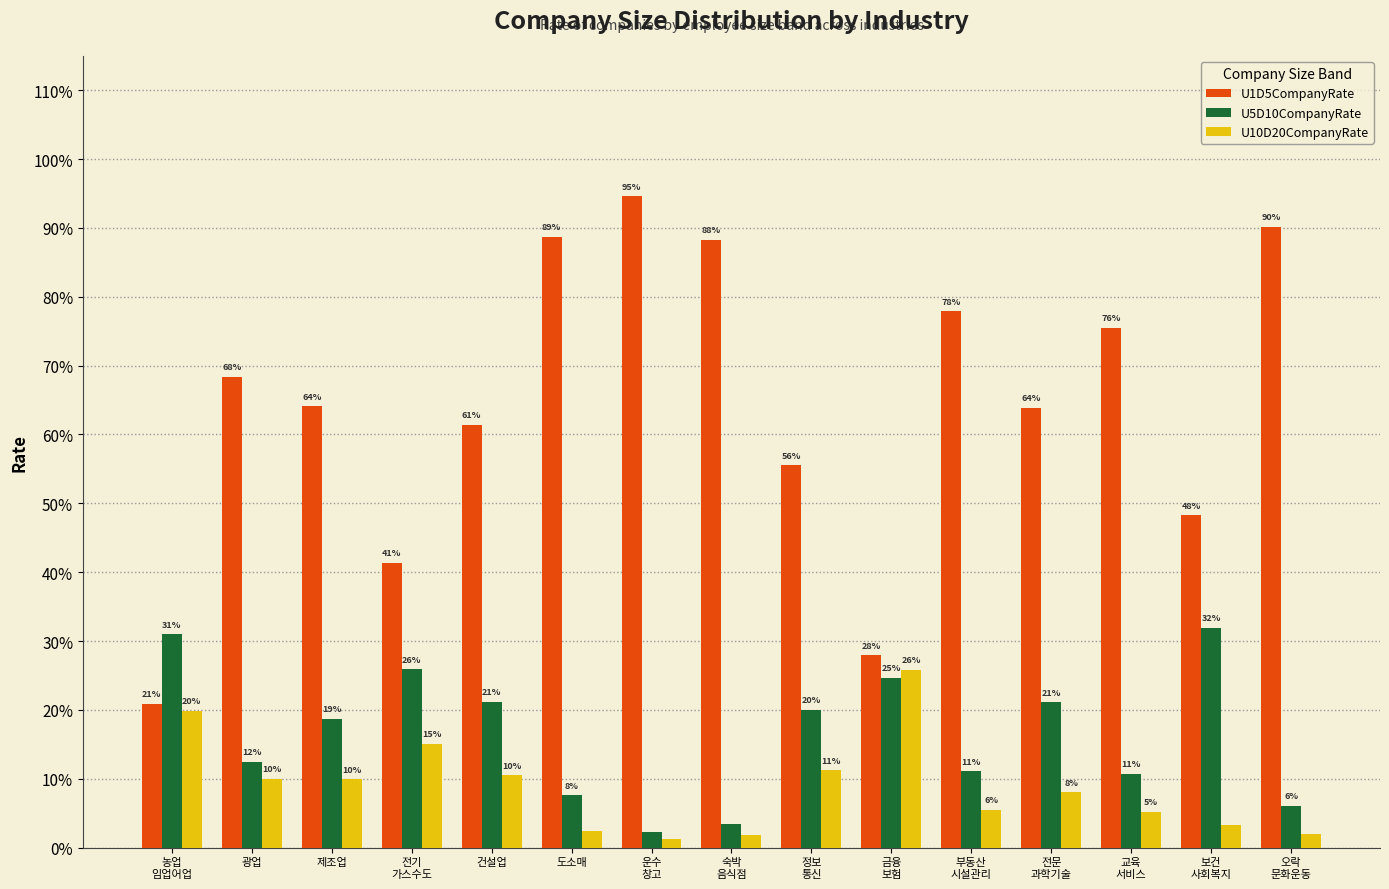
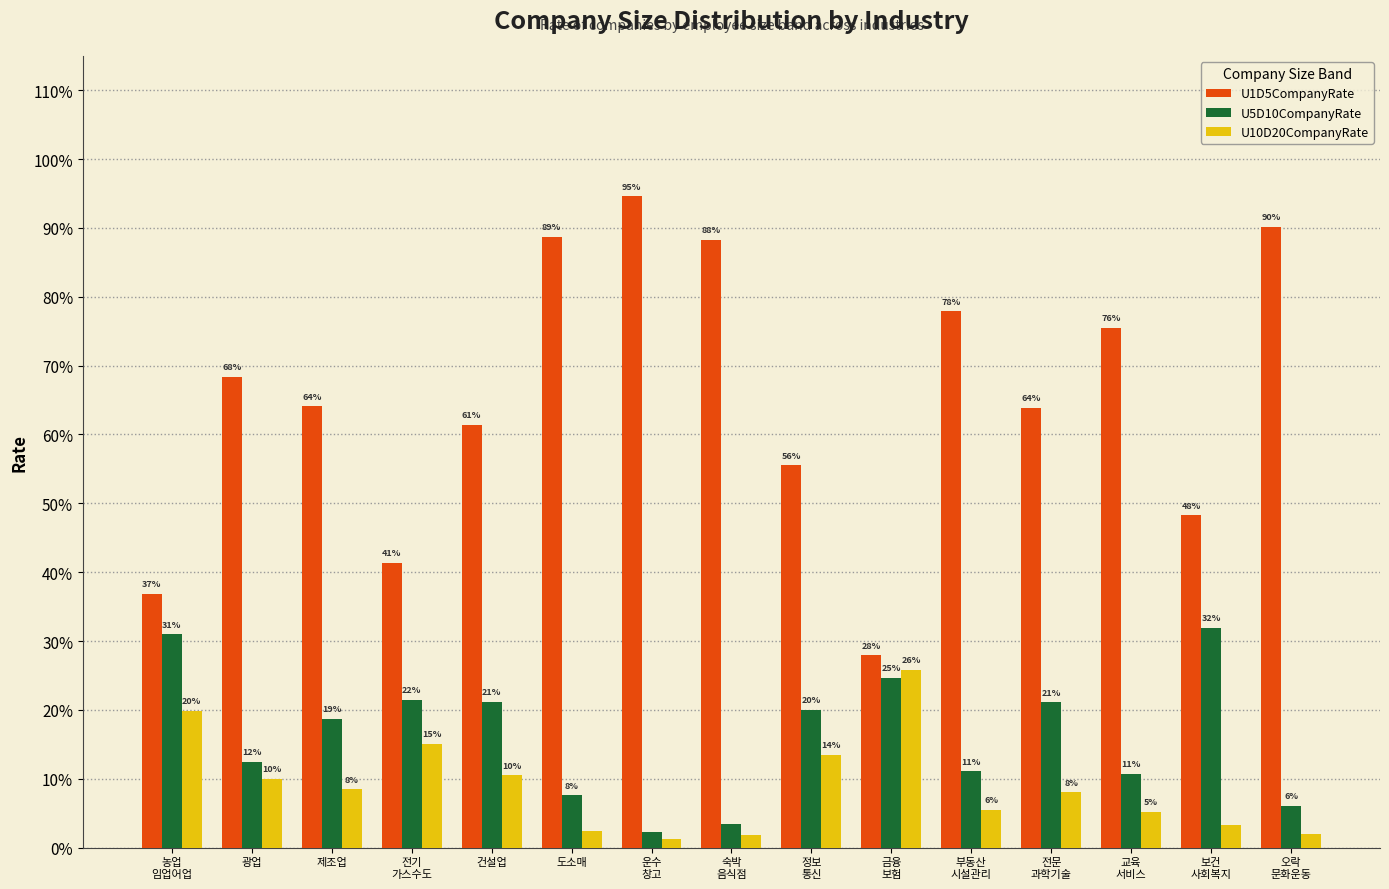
  {
    "U1D5CompanyRate": {
-     "농업 임업어업": "21%",
+     "농업 임업어업": "37%",
      "광업": "68%",
      "제조업": "64%",
      "전기 가스수도": "41%",
      "건설업": "61%",
      "도소매": "89%",
      "운수 창고": "95%",
      "숙박 음식점": "88%",
      "정보 통신": "56%",
      "금융 보험": "28%",
      "부동산 시설관리": "78%",
      "전문 과학기술": "64%",
      "교육 서비스": "76%",
      "보건 사회복지": "48%",
      "오락 문화운동": "90%"
    },
    "U5D10CompanyRate": {
      "농업 임업어업": "31%",
      "광업": "12%",
      "제조업": "19%",
-     "전기 가스수도": "26%",
+     "전기 가스수도": "22%",
      "건설업": "21%",
      "도소매": "8%",
      "정보 통신": "20%",
      "금융 보험": "25%",
      "부동산 시설관리": "11%",
      "전문 과학기술": "21%",
      "교육 서비스": "11%",
      "보건 사회복지": "32%",
      "오락 문화운동": "6%"
    },
    "U10D20CompanyRate": {
      "농업 임업어업": "20%",
      "광업": "10%",
-     "제조업": "10%",
+     "제조업": "8%",
      "전기 가스수도": "15%",
      "건설업": "10%",
-     "정보 통신": "11%",
+     "정보 통신": "14%",
      "금융 보험": "26%",
      "부동산 시설관리": "6%",
      "전문 과학기술": "8%",
      "교육 서비스": "5%"
    }
  }
